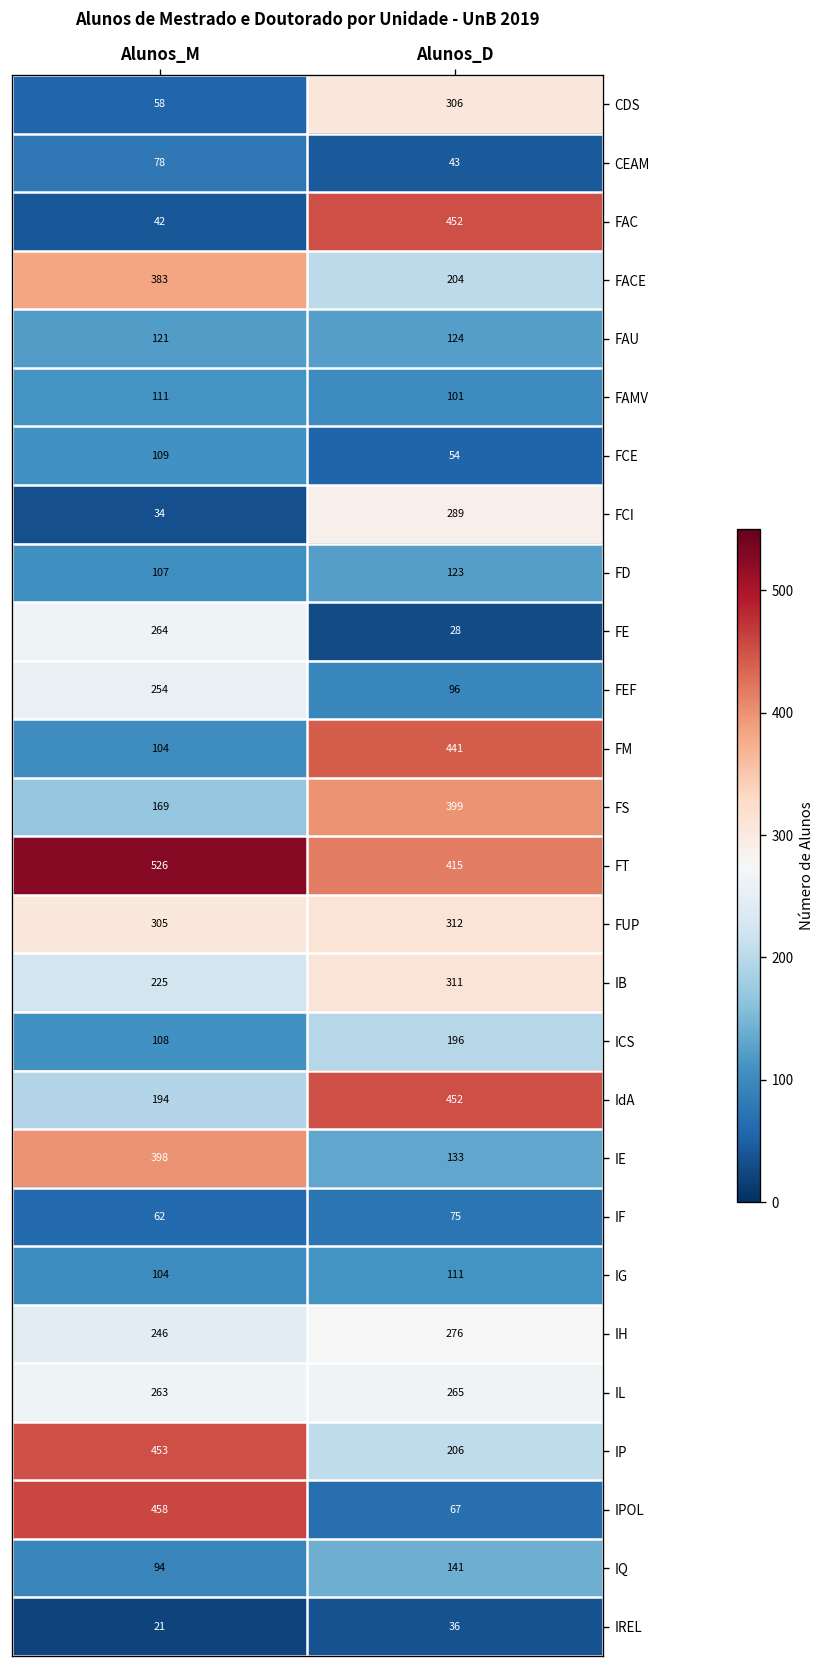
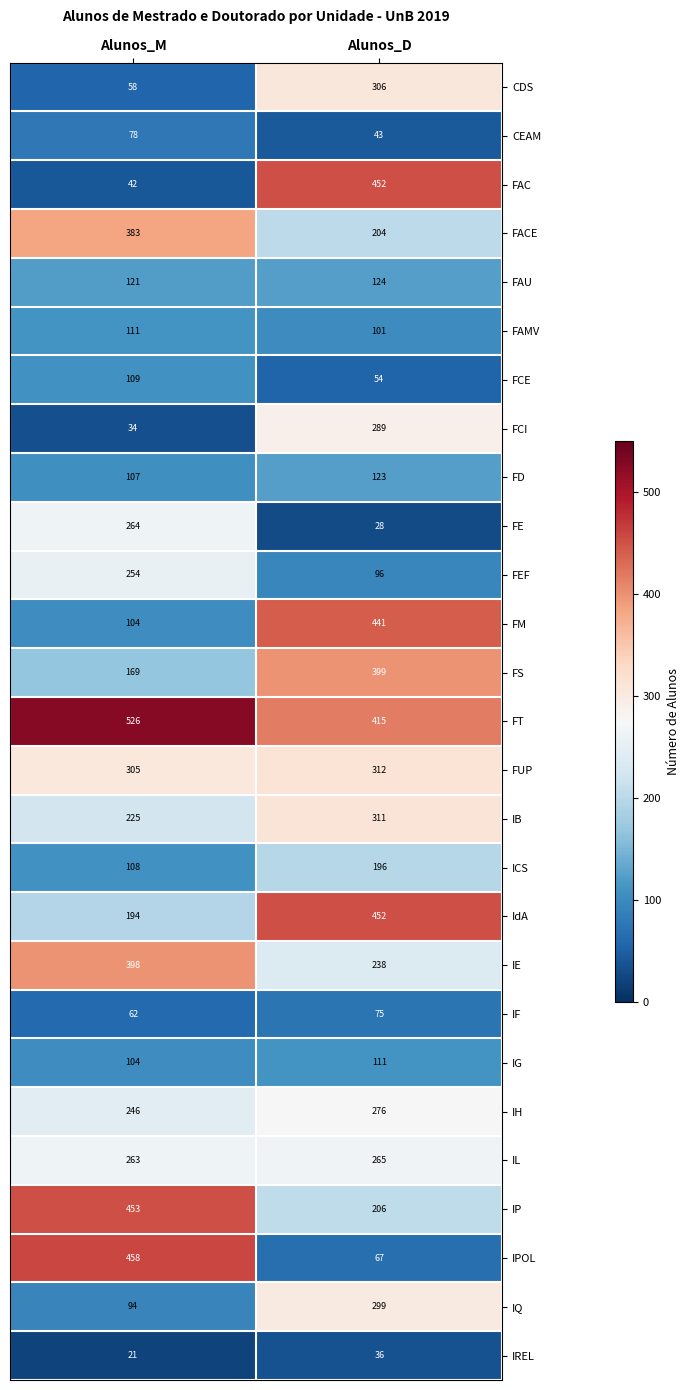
  {
    "CDS": {
      "Alunos_M": 58,
      "Alunos_D": 306
    },
    "CEAM": {
      "Alunos_M": 78,
      "Alunos_D": 43
    },
    "FAC": {
      "Alunos_M": 42,
      "Alunos_D": 452
    },
    "FACE": {
      "Alunos_M": 383,
      "Alunos_D": 204
    },
    "FAU": {
      "Alunos_M": 121,
      "Alunos_D": 124
    },
    "FAMV": {
      "Alunos_M": 111,
      "Alunos_D": 101
    },
    "FCE": {
      "Alunos_M": 109,
      "Alunos_D": 54
    },
    "FCI": {
      "Alunos_M": 34,
      "Alunos_D": 289
    },
    "FD": {
      "Alunos_M": 107,
      "Alunos_D": 123
    },
    "FE": {
      "Alunos_M": 264,
      "Alunos_D": 28
    },
    "FEF": {
      "Alunos_M": 254,
      "Alunos_D": 96
    },
    "FM": {
      "Alunos_M": 104,
      "Alunos_D": 441
    },
    "FS": {
      "Alunos_M": 169,
      "Alunos_D": 399
    },
    "FT": {
      "Alunos_M": 526,
      "Alunos_D": 415
    },
    "FUP": {
      "Alunos_M": 305,
      "Alunos_D": 312
    },
    "IB": {
      "Alunos_M": 225,
      "Alunos_D": 311
    },
    "ICS": {
      "Alunos_M": 108,
      "Alunos_D": 196
    },
    "IdA": {
      "Alunos_M": 194,
      "Alunos_D": 452
    },
    "IE": {
      "Alunos_M": 398,
-     "Alunos_D": 133
+     "Alunos_D": 238
    },
    "IF": {
      "Alunos_M": 62,
      "Alunos_D": 75
    },
    "IG": {
      "Alunos_M": 104,
      "Alunos_D": 111
    },
    "IH": {
      "Alunos_M": 246,
      "Alunos_D": 276
    },
    "IL": {
      "Alunos_M": 263,
      "Alunos_D": 265
    },
    "IP": {
      "Alunos_M": 453,
      "Alunos_D": 206
    },
    "IPOL": {
      "Alunos_M": 458,
      "Alunos_D": 67
    },
    "IQ": {
      "Alunos_M": 94,
-     "Alunos_D": 141
+     "Alunos_D": 299
    },
    "IREL": {
      "Alunos_M": 21,
      "Alunos_D": 36
    }
  }
